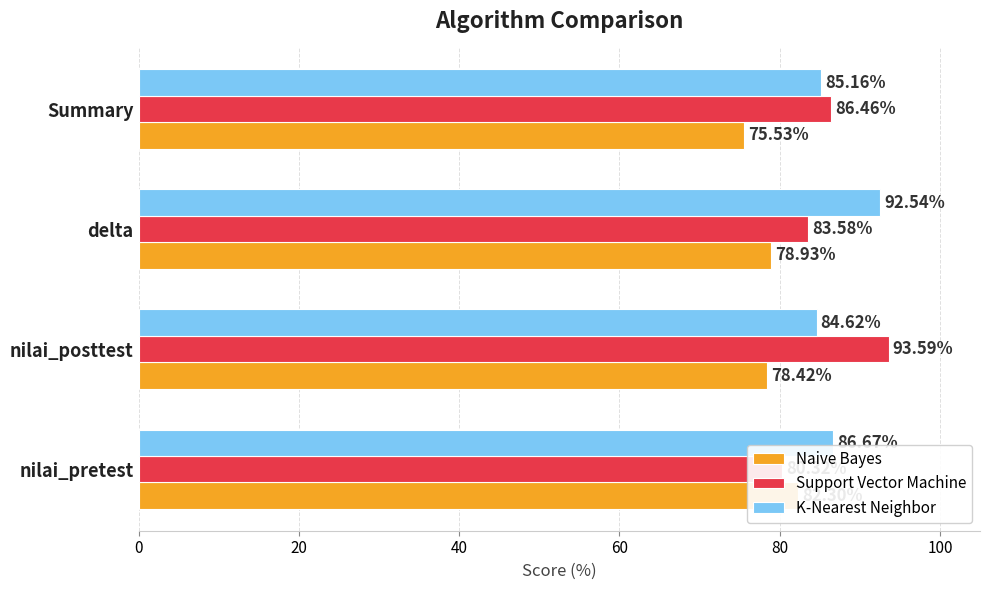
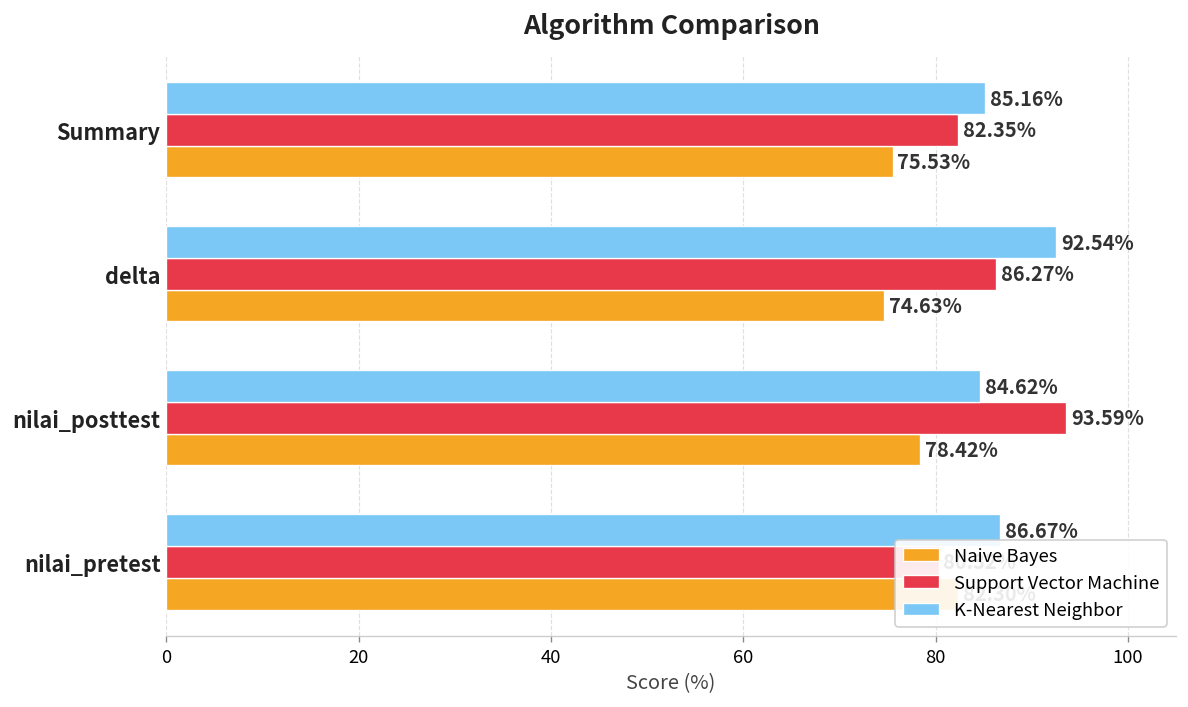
  {
    "Naive Bayes": {
      "Summary": "75.53%",
-     "delta": "78.93%",
+     "delta": "74.63%",
      "nilai_posttest": "78.42%"
    },
    "Support Vector Machine": {
-     "Summary": "86.46%",
-     "delta": "83.58%",
+     "Summary": "82.35%",
+     "delta": "86.27%",
      "nilai_posttest": "93.59%"
    },
    "K-Nearest Neighbor": {
      "Summary": "85.16%",
      "delta": "92.54%",
      "nilai_posttest": "84.62%"
    }
  }
